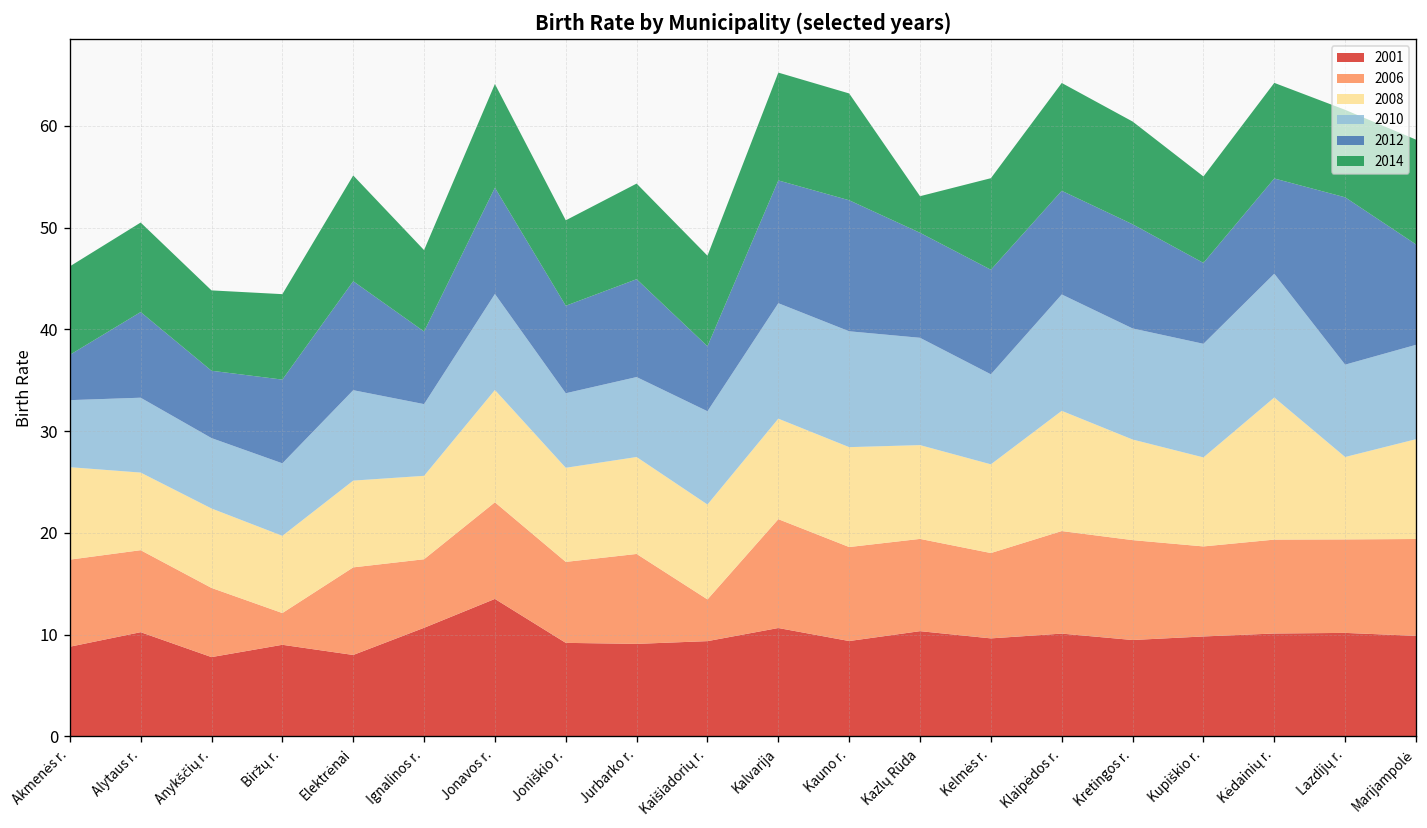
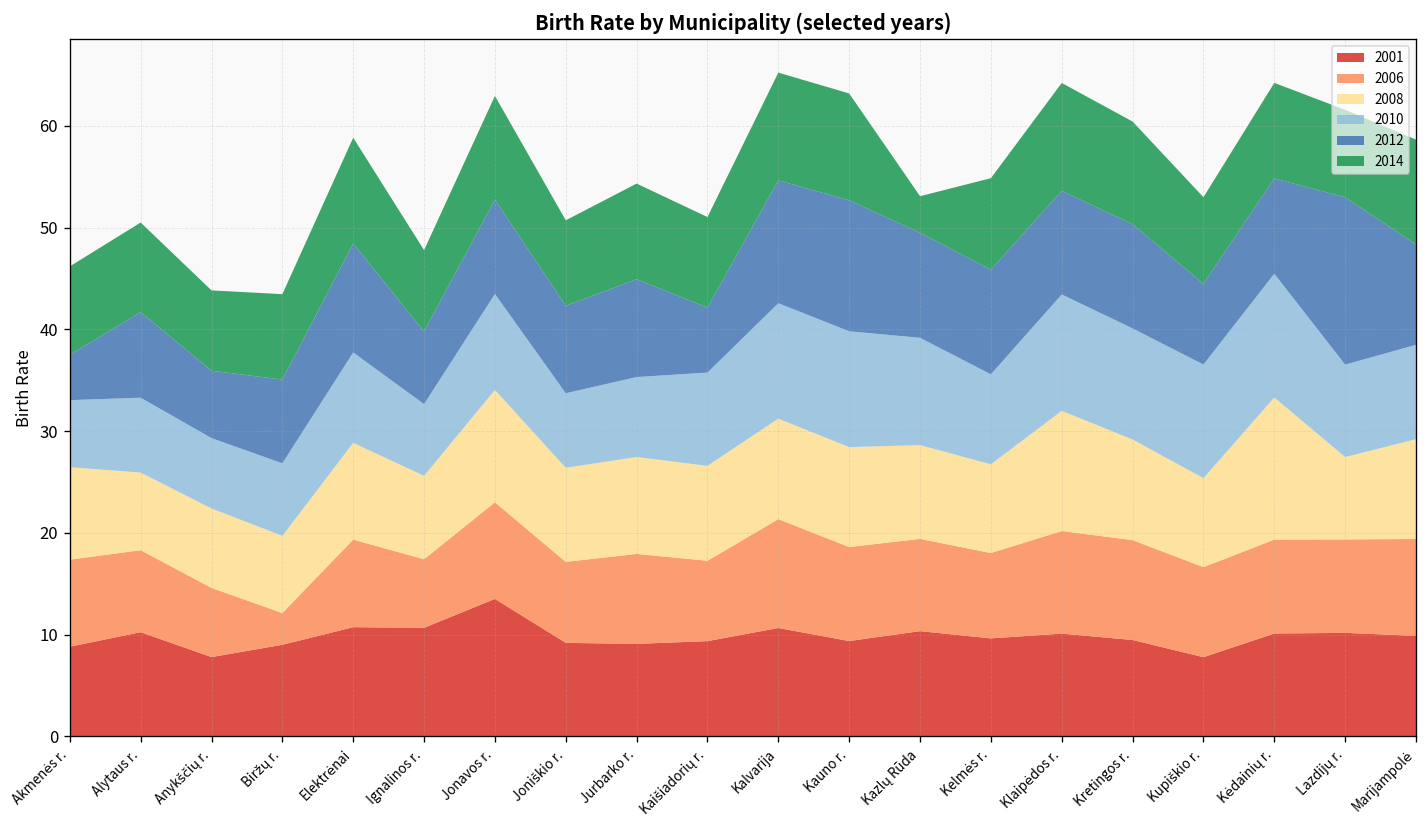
  {
    "2001": {
      "Akmenės r.": 9,
      "Alytaus r.": 10,
      "Anykščių r.": 8,
      "Biržų r.": 9,
-     "Elektrėnai": 8,
+     "Elektrėnai": 11,
      "Ignalinos r.": 11,
      "Jonavos r.": 14,
      "Joniškio r.": 9,
      "Jurbarko r.": 9,
      "Kaišiadorių r.": 9,
      "Kalvarija": 11,
      "Kauno r.": 9,
      "Kazlų Rūda": 10,
      "Kelmės r.": 10,
      "Klaipėdos r.": 10,
      "Kretingos r.": 9,
-     "Kupiškio r.": 10,
+     "Kupiškio r.": 8,
      "Kėdainių r.": 10,
      "Lazdijų r.": 10,
      "Marijampolė": 10
    },
    "2006": {
      "Akmenės r.": 9,
      "Alytaus r.": 8,
      "Anykščių r.": 7,
      "Biržų r.": 3,
      "Elektrėnai": 9,
      "Ignalinos r.": 7,
      "Jonavos r.": 10,
      "Joniškio r.": 8,
      "Jurbarko r.": 9,
-     "Kaišiadorių r.": 4,
+     "Kaišiadorių r.": 8,
      "Kalvarija": 11,
      "Kauno r.": 9,
      "Kazlų Rūda": 9,
      "Kelmės r.": 8,
      "Klaipėdos r.": 10,
      "Kretingos r.": 10,
      "Kupiškio r.": 9,
      "Kėdainių r.": 9,
      "Lazdijų r.": 9,
      "Marijampolė": 10
    },
    "2008": {
      "Akmenės r.": 9,
      "Alytaus r.": 8,
      "Anykščių r.": 8,
      "Biržų r.": 8,
-     "Elektrėnai": 9,
+     "Elektrėnai": 10,
      "Ignalinos r.": 8,
      "Jonavos r.": 11,
      "Joniškio r.": 9,
      "Jurbarko r.": 10,
      "Kaišiadorių r.": 9,
      "Kalvarija": 10,
      "Kauno r.": 10,
      "Kazlų Rūda": 9,
      "Kelmės r.": 9,
      "Klaipėdos r.": 12,
      "Kretingos r.": 10,
      "Kupiškio r.": 9,
      "Kėdainių r.": 14,
      "Lazdijų r.": 8,
      "Marijampolė": 10
    },
    "2010": {
      "Akmenės r.": 7,
      "Alytaus r.": 7,
      "Anykščių r.": 7,
      "Biržų r.": 7,
      "Elektrėnai": 9,
      "Ignalinos r.": 7,
      "Jonavos r.": 9,
      "Joniškio r.": 7,
      "Jurbarko r.": 8,
      "Kaišiadorių r.": 9,
      "Kalvarija": 11,
      "Kauno r.": 11,
      "Kazlų Rūda": 11,
      "Kelmės r.": 9,
      "Klaipėdos r.": 11,
      "Kretingos r.": 11,
      "Kupiškio r.": 11,
      "Kėdainių r.": 12,
      "Lazdijų r.": 9,
      "Marijampolė": 9
    },
    "2012": {
      "Akmenės r.": 4,
      "Alytaus r.": 8,
      "Anykščių r.": 7,
      "Biržų r.": 8,
      "Elektrėnai": 11,
      "Ignalinos r.": 7,
-     "Jonavos r.": 10,
+     "Jonavos r.": 9,
      "Joniškio r.": 9,
      "Jurbarko r.": 10,
      "Kaišiadorių r.": 6,
      "Kalvarija": 12,
      "Kauno r.": 13,
      "Kazlų Rūda": 10,
      "Kelmės r.": 10,
      "Klaipėdos r.": 10,
      "Kretingos r.": 10,
      "Kupiškio r.": 8,
      "Kėdainių r.": 9,
      "Lazdijų r.": 16,
      "Marijampolė": 10
    },
    "2014": {
      "Akmenės r.": 9,
      "Alytaus r.": 9,
      "Anykščių r.": 8,
      "Biržų r.": 8,
      "Elektrėnai": 10,
      "Ignalinos r.": 8,
      "Jonavos r.": 10,
      "Joniškio r.": 8,
      "Jurbarko r.": 9,
      "Kaišiadorių r.": 9,
      "Kalvarija": 11,
      "Kauno r.": 11,
      "Kazlų Rūda": 4,
      "Kelmės r.": 9,
      "Klaipėdos r.": 11,
      "Kretingos r.": 10,
      "Kupiškio r.": 9,
      "Kėdainių r.": 9,
      "Marijampolė": 10
    }
  }
